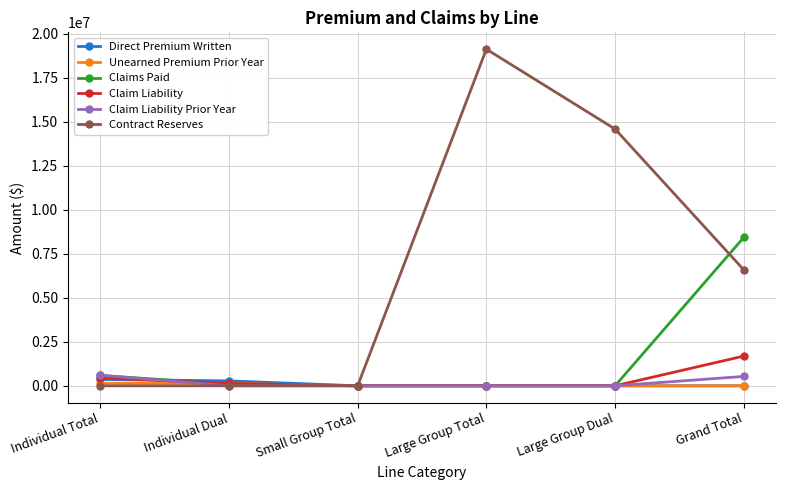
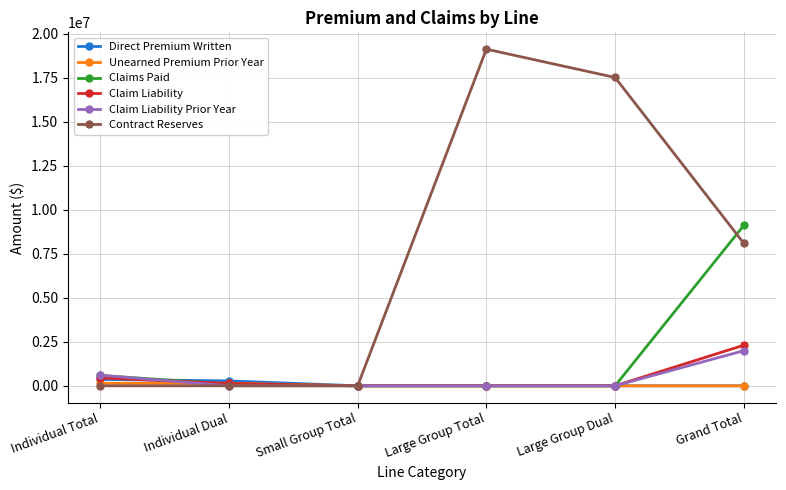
  {
    "Claims Paid": {
-     "Grand Total": 8400000
+     "Grand Total": 9100000
    },
    "Claim Liability": {
-     "Grand Total": 1700000
+     "Grand Total": 2300000
    },
    "Claim Liability Prior Year": {
-     "Grand Total": 500000
+     "Grand Total": 2000000
    },
    "Contract Reserves": {
      "Large Group Total": 19100000,
-     "Large Group Dual": 14600000,
-     "Grand Total": 6600000
+     "Large Group Dual": 17500000,
+     "Grand Total": 8100000
    }
  }
